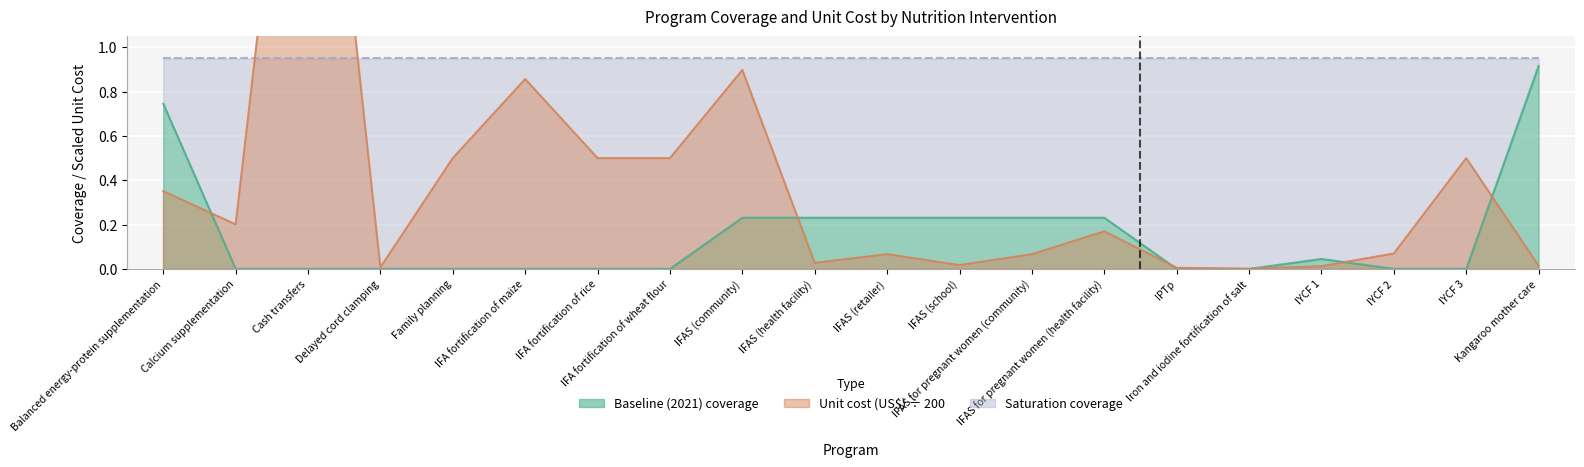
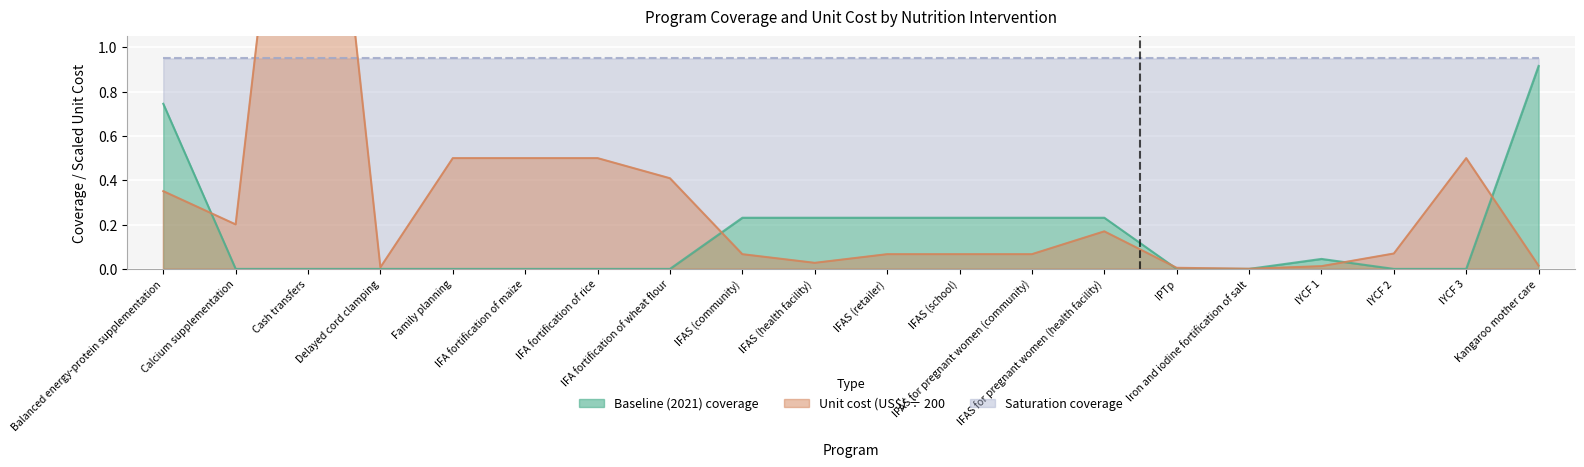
  {
    "Baseline (2021) coverage": {
      "Balanced energy-protein supplementation": 0.75,
      "Calcium supplementation": 0.00,
      "Cash transfers": 0.00,
      "Family planning": 0.00,
      "IFA fortification of maize": 0.00,
      "IFA fortification of rice": 0.00,
      "IFA fortification of wheat flour": 0.00,
      "IFAS (community)": 0.23,
      "IFAS (health facility)": 0.23,
      "IFAS (retailer)": 0.23,
      "IFAS (school)": 0.23,
      "IFAS for pregnant women (community)": 0.23,
      "IFAS for pregnant women (health facility)": 0.23,
      "IYCF 1": 0.05,
      "IYCF 2": 0.00,
      "IYCF 3": 0.00,
      "Kangaroo mother care": 0.92
    },
    "Saturation coverage": {
      "Balanced energy-protein supplementation": 0.95,
      "Calcium supplementation": 0.95,
      "Cash transfers": 0.95,
      "Delayed cord clamping": 0.95,
      "Family planning": 0.95,
      "IFA fortification of maize": 0.95,
      "IFA fortification of rice": 0.95,
      "IFA fortification of wheat flour": 0.95,
      "IFAS (community)": 0.95,
      "IFAS (health facility)": 0.95,
      "IFAS (retailer)": 0.95,
      "IFAS (school)": 0.95,
      "IFAS for pregnant women (community)": 0.95,
      "IFAS for pregnant women (health facility)": 0.95,
      "IPTp": 0.95,
      "Iron and iodine fortification of salt": 0.95,
      "IYCF 1": 0.95,
      "IYCF 2": 0.95,
      "IYCF 3": 0.95,
      "Kangaroo mother care": 0.95
    },
    "Unit cost (US$) ÷ 200": {
      "Balanced energy-protein supplementation": 0.35,
      "Calcium supplementation": 0.20,
      "Family planning": 0.50,
-     "IFA fortification of maize": 0.86,
+     "IFA fortification of maize": 0.50,
      "IFA fortification of rice": 0.50,
-     "IFA fortification of wheat flour": 0.50,
-     "IFAS (community)": 0.90,
+     "IFA fortification of wheat flour": 0.41,
+     "IFAS (community)": 0.07,
      "IFAS (health facility)": 0.03,
      "IFAS (retailer)": 0.07,
-     "IFAS (school)": 0.02,
+     "IFAS (school)": 0.07,
      "IFAS for pregnant women (community)": 0.07,
      "IFAS for pregnant women (health facility)": 0.17,
      "IYCF 1": 0.01,
      "IYCF 2": 0.07,
      "IYCF 3": 0.50,
      "Kangaroo mother care": 0.01
    }
  }
